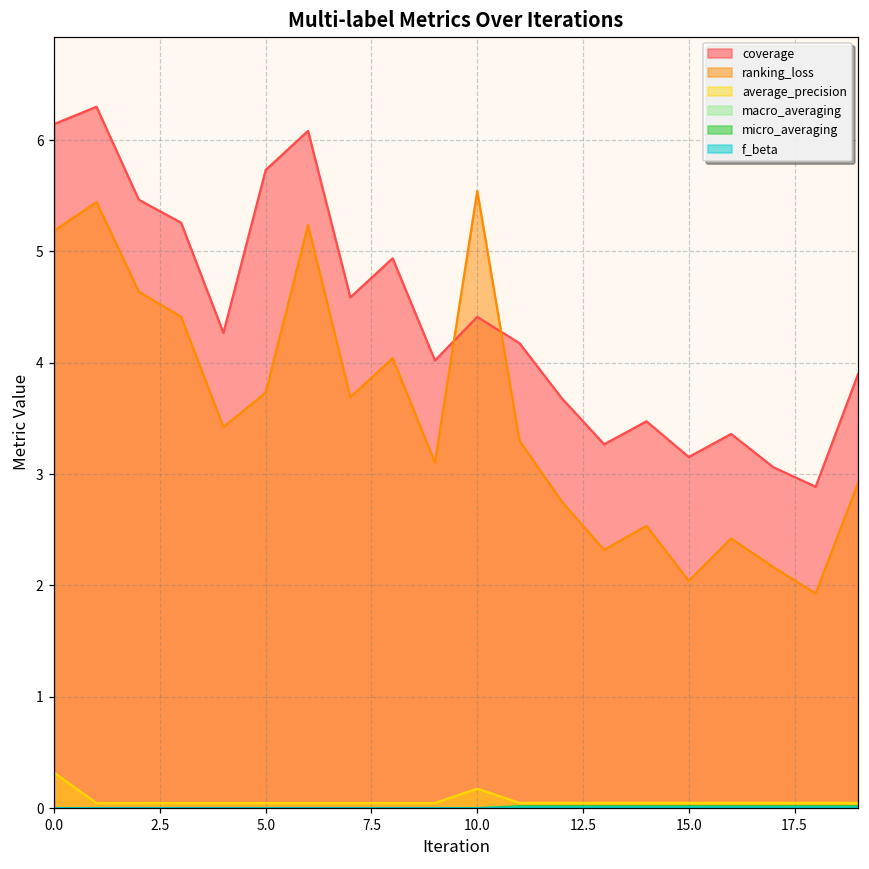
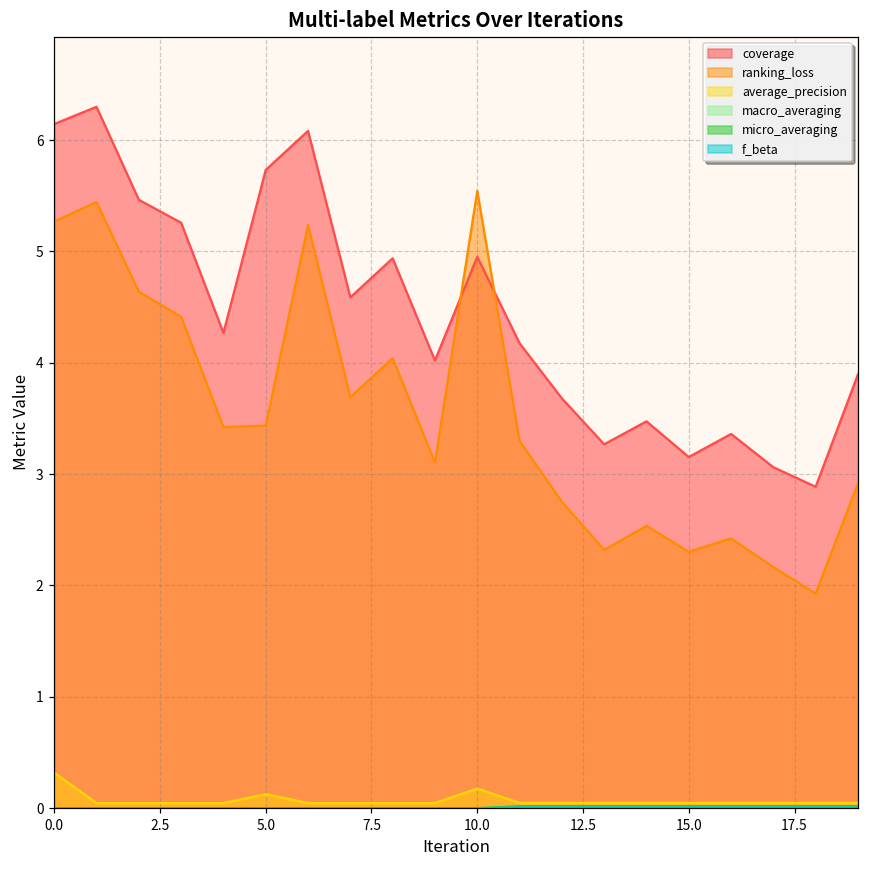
  {
    "coverage": {
      "0.0": 6.14,
      "5.0": 5.73,
-     "10.0": 4.41,
+     "10.0": 4.95,
      "15.0": 3.15
    },
    "ranking_loss": {
-     "0.0": 5.19,
-     "5.0": 3.73,
+     "0.0": 5.27,
+     "5.0": 3.44,
      "10.0": 5.54,
-     "15.0": 2.04
+     "15.0": 2.30
    },
    "average_precision": {
      "0.0": 0.32,
-     "5.0": 0.05,
+     "5.0": 0.13,
      "10.0": 0.18,
      "15.0": 0.05
    }
  }
